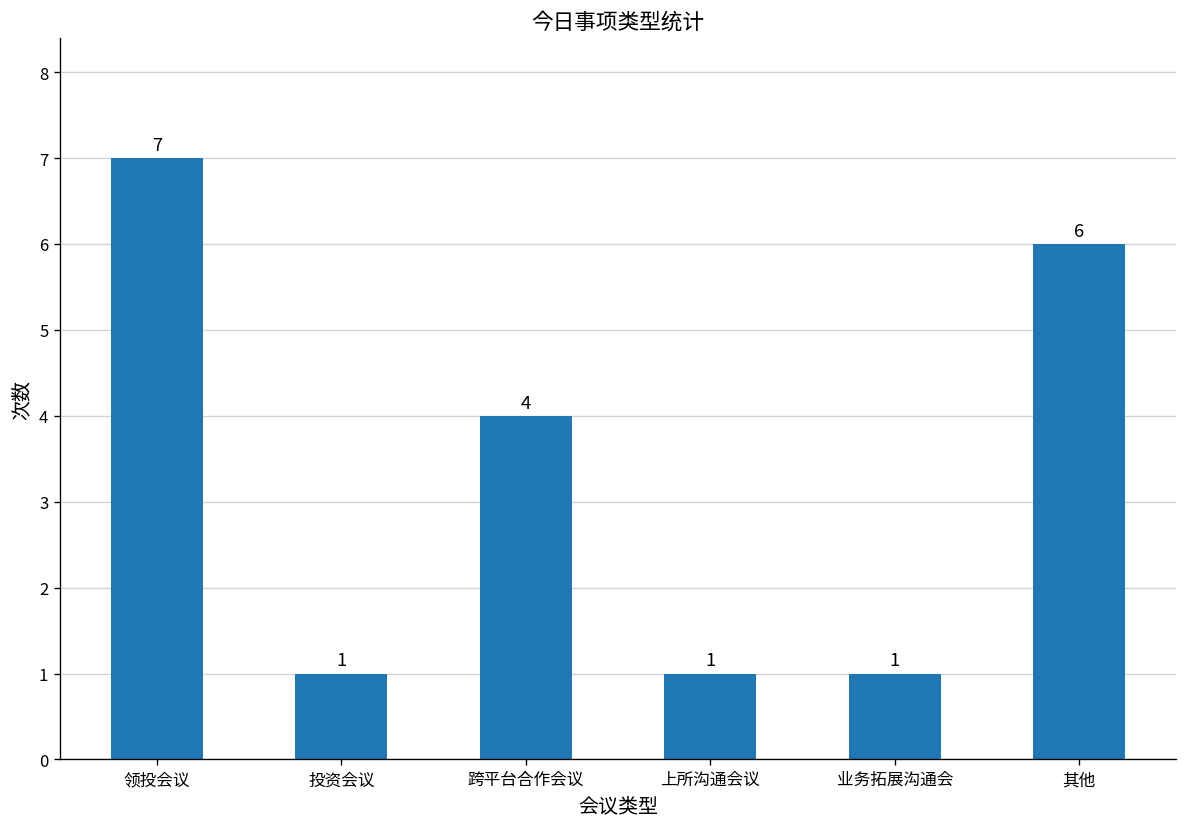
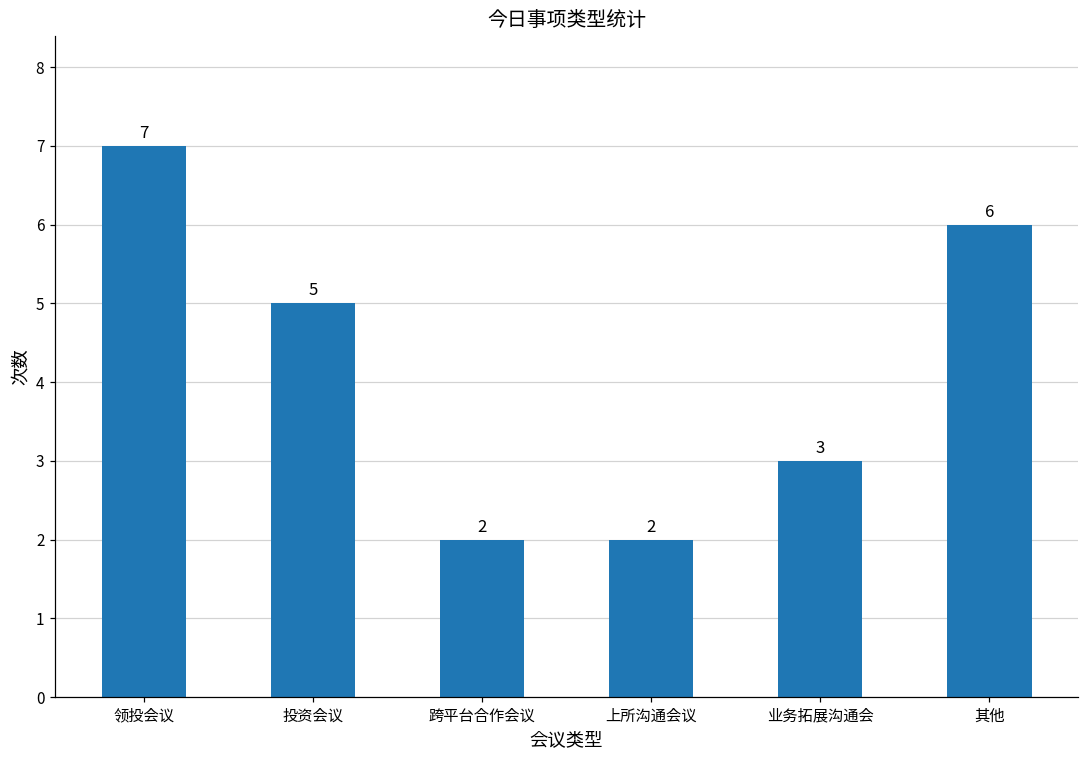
  {
    "领投会议": 7,
-   "投资会议": 1,
-   "跨平台合作会议": 4,
-   "上所沟通会议": 1,
-   "业务拓展沟通会": 1,
+   "投资会议": 5,
+   "跨平台合作会议": 2,
+   "上所沟通会议": 2,
+   "业务拓展沟通会": 3,
    "其他": 6
  }
